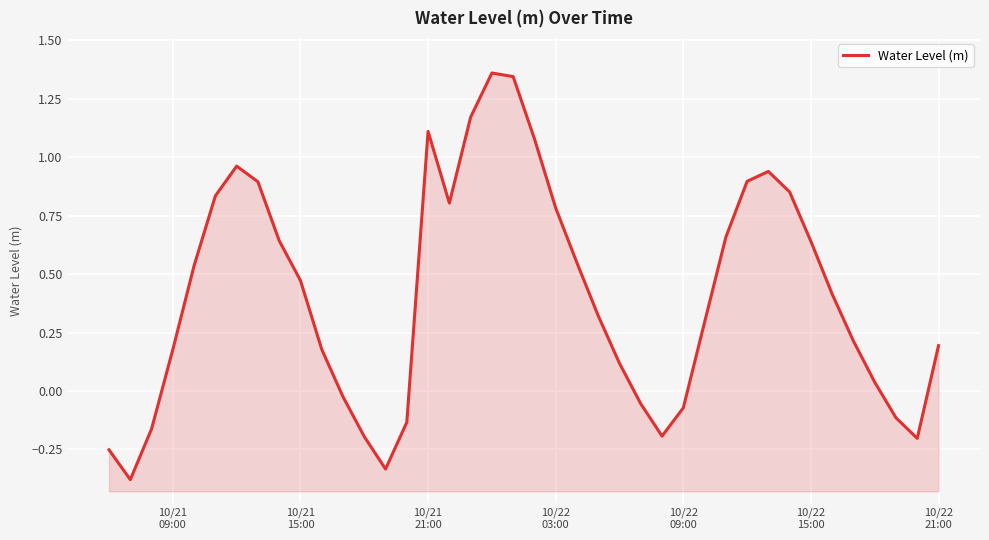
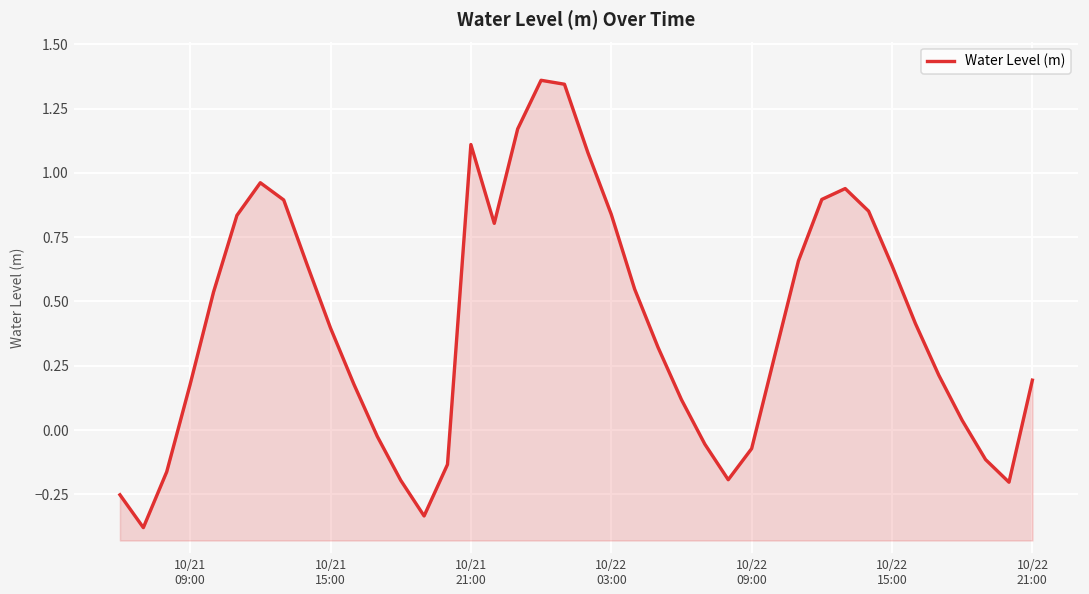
  {
    "10/21 09:00": 0.18,
-   "10/21 15:00": 0.47,
+   "10/21 15:00": 0.40,
    "10/21 21:00": 1.11,
-   "10/22 03:00": 0.78,
+   "10/22 03:00": 0.84,
    "10/22 09:00": -0.07,
    "10/22 15:00": 0.64,
    "10/22 21:00": 0.19
  }
